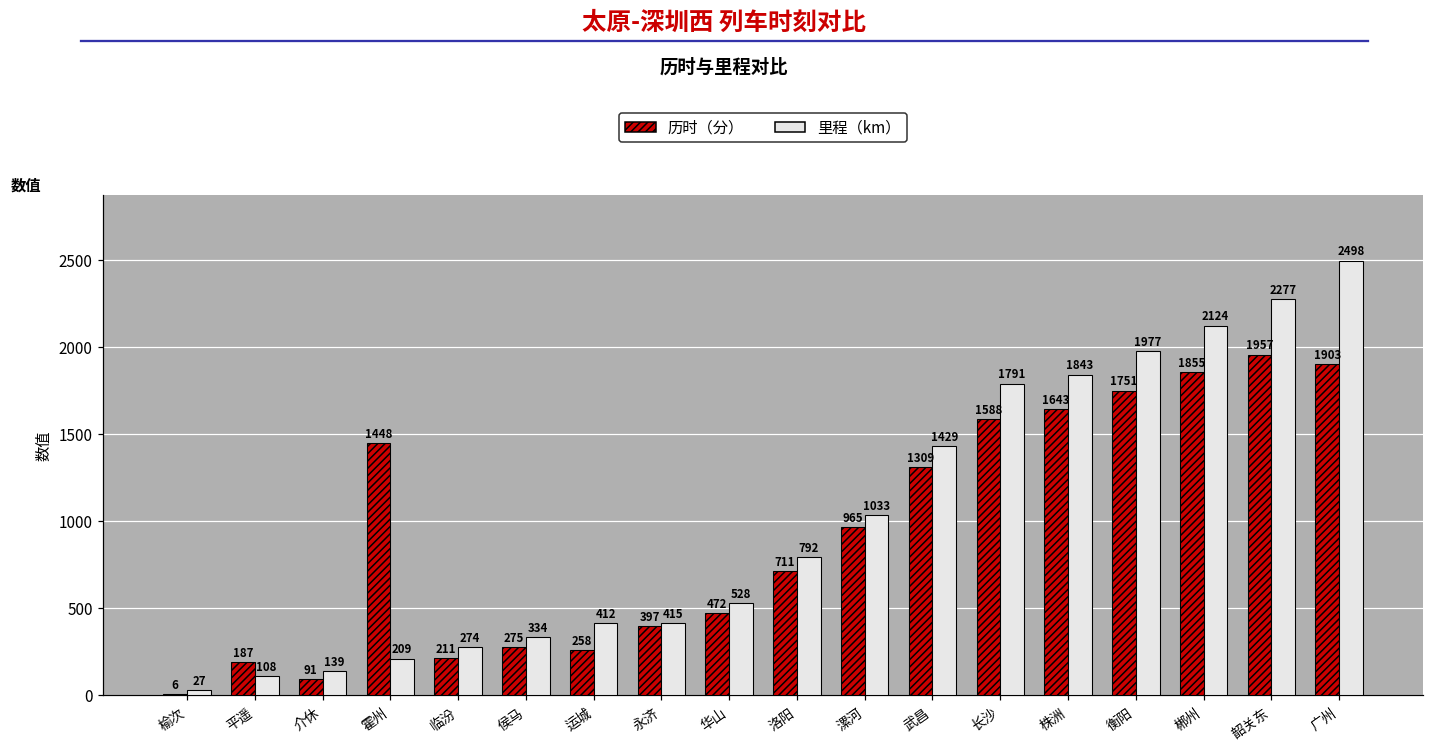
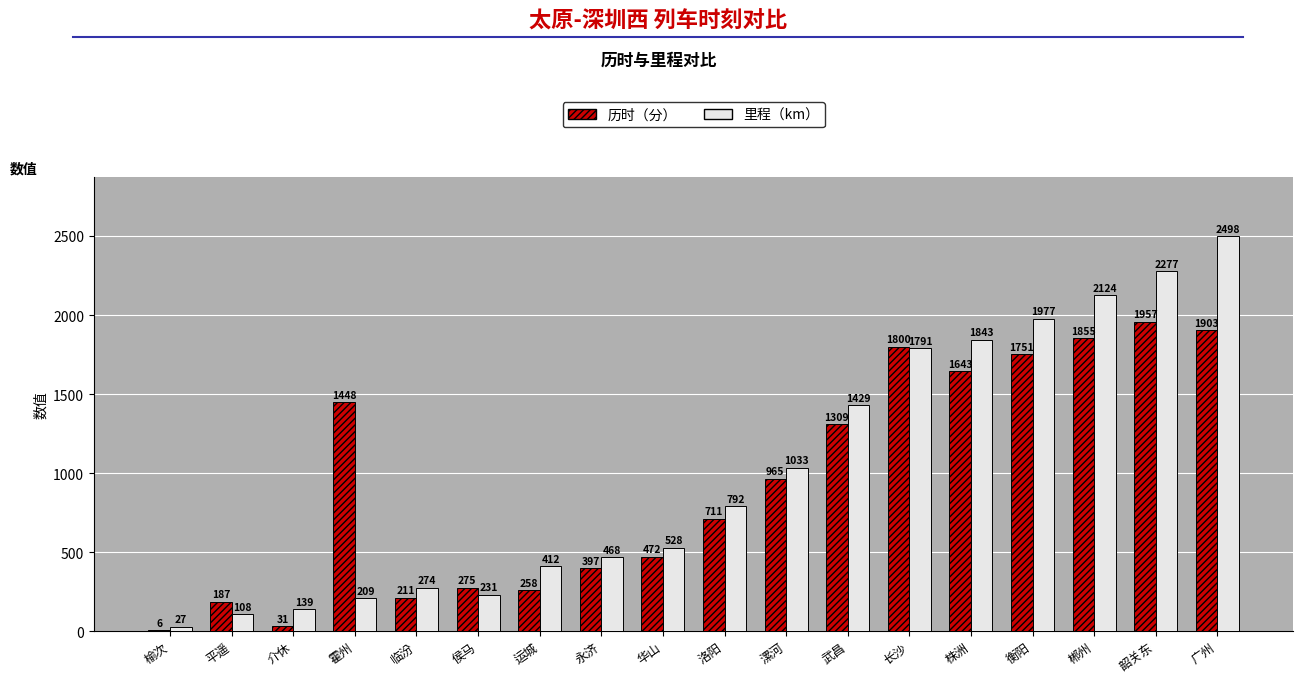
  {
    "历时（分）": {
      "榆次": 6,
      "平遥": 187,
-     "介休": 91,
+     "介休": 31,
      "霍州": 1448,
      "临汾": 211,
      "侯马": 275,
      "运城": 258,
      "永济": 397,
      "华山": 472,
      "洛阳": 711,
      "漯河": 965,
      "武昌": 1309,
-     "长沙": 1588,
+     "长沙": 1800,
      "株洲": 1643,
      "衡阳": 1751,
      "郴州": 1855,
      "韶关东": 1957,
      "广州": 1903
    },
    "里程（km）": {
      "榆次": 27,
      "平遥": 108,
      "介休": 139,
      "霍州": 209,
      "临汾": 274,
-     "侯马": 334,
+     "侯马": 231,
      "运城": 412,
-     "永济": 415,
+     "永济": 468,
      "华山": 528,
      "洛阳": 792,
      "漯河": 1033,
      "武昌": 1429,
      "长沙": 1791,
      "株洲": 1843,
      "衡阳": 1977,
      "郴州": 2124,
      "韶关东": 2277,
      "广州": 2498
    }
  }
